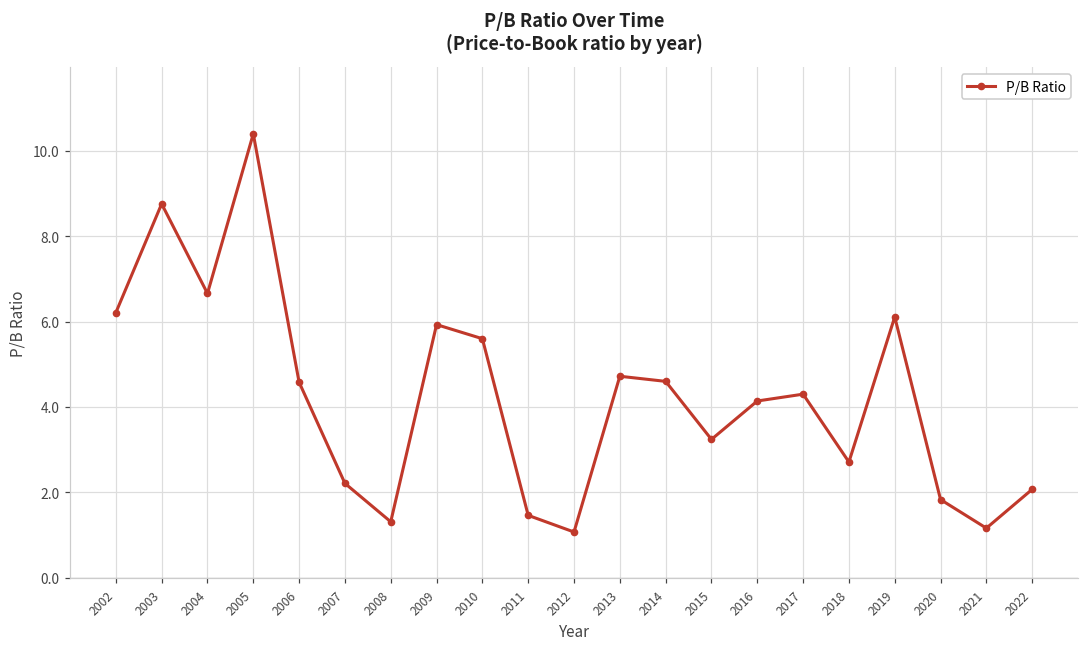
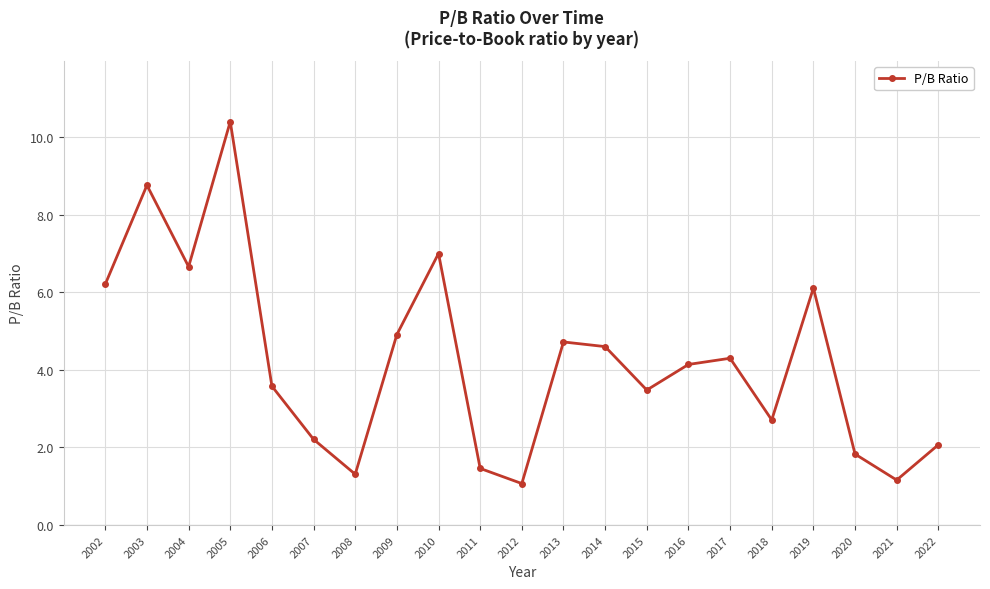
  {
    "2002": 6.2,
    "2003": 8.8,
    "2004": 6.7,
    "2005": 10.4,
-   "2006": 4.6,
+   "2006": 3.6,
    "2007": 2.2,
    "2008": 1.3,
-   "2009": 5.9,
-   "2010": 5.6,
+   "2009": 4.9,
+   "2010": 7.0,
    "2011": 1.5,
    "2012": 1.1,
    "2013": 4.7,
    "2014": 4.6,
-   "2015": 3.2,
+   "2015": 3.5,
    "2016": 4.1,
    "2017": 4.3,
    "2018": 2.7,
    "2019": 6.1,
    "2020": 1.8,
    "2021": 1.2,
    "2022": 2.1
  }
